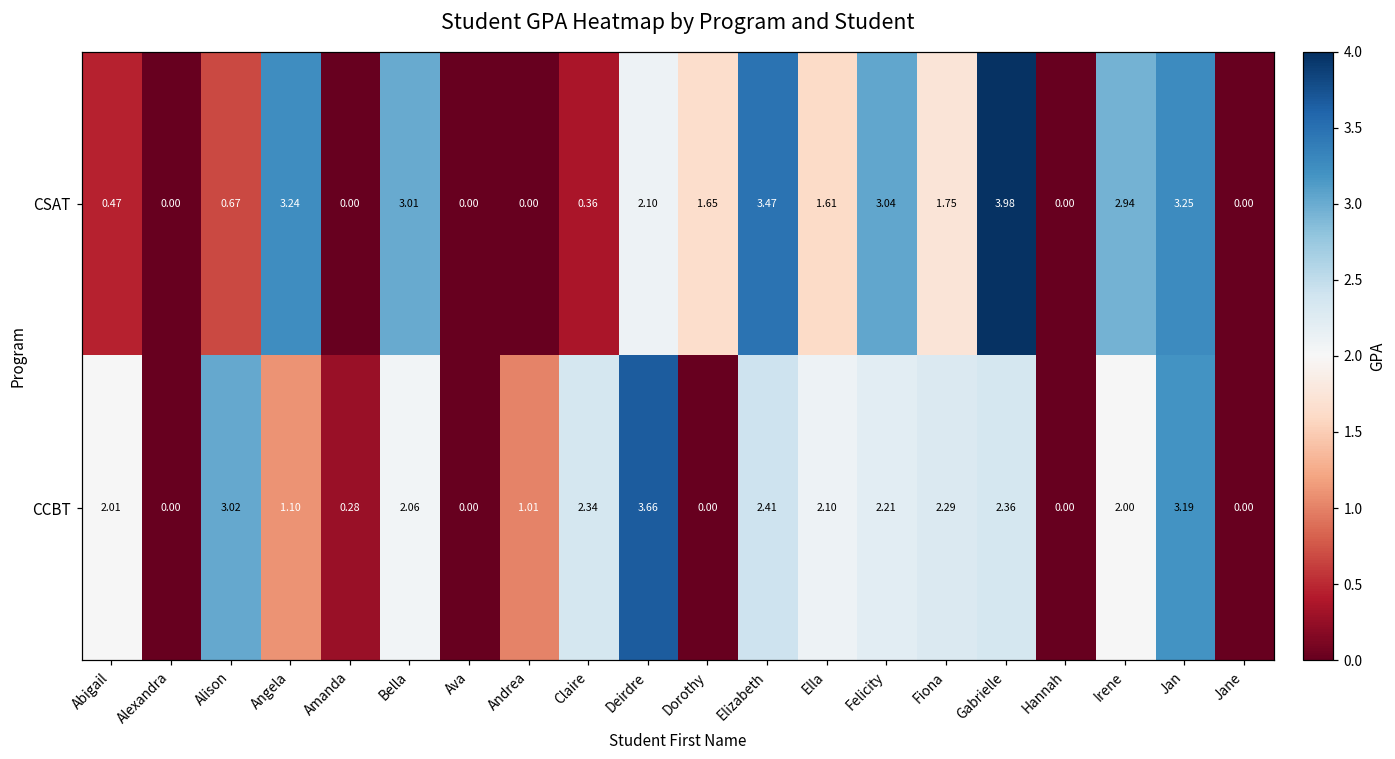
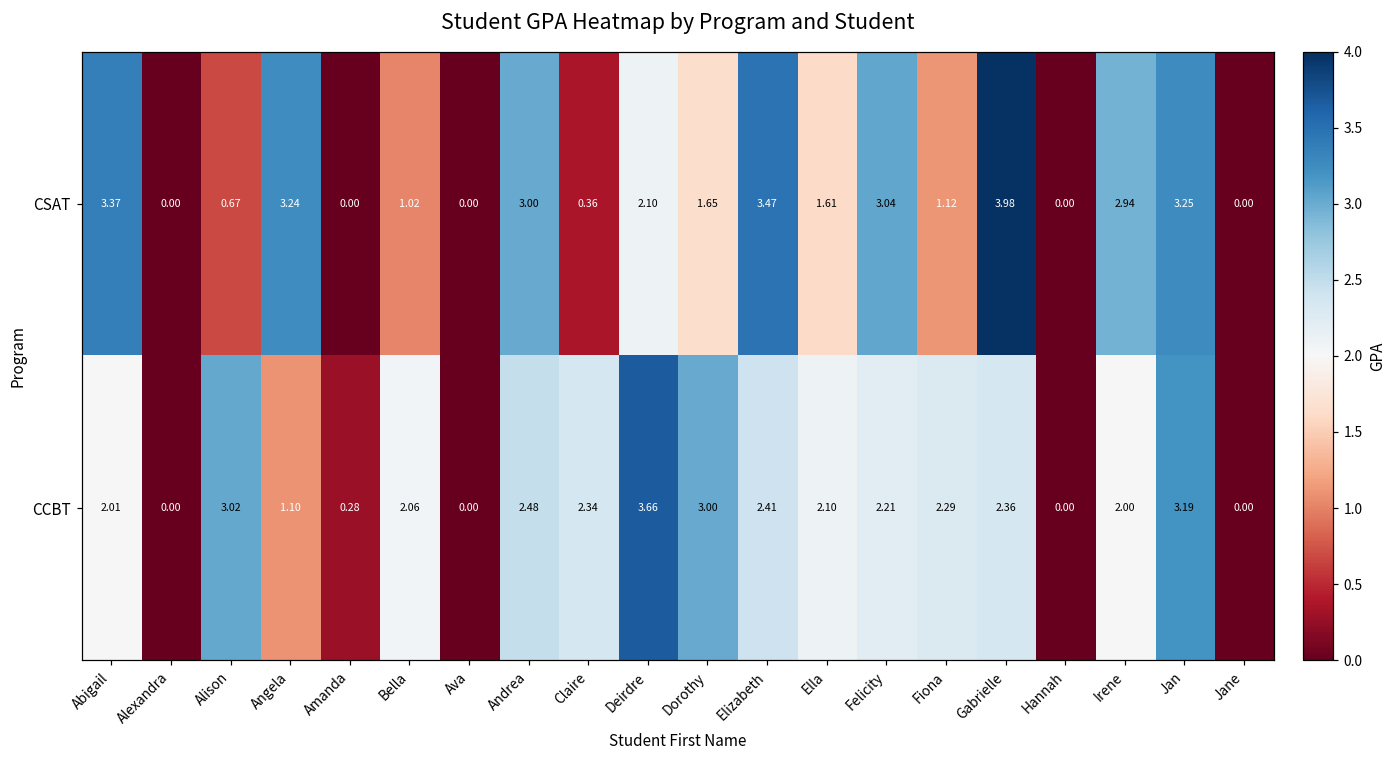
  {
    "CSAT": {
-     "Abigail": 0.47,
+     "Abigail": 3.37,
      "Alexandra": 0.00,
      "Alison": 0.67,
      "Angela": 3.24,
      "Amanda": 0.00,
-     "Bella": 3.01,
+     "Bella": 1.02,
      "Ava": 0.00,
-     "Andrea": 0.00,
+     "Andrea": 3.00,
      "Claire": 0.36,
      "Deirdre": 2.10,
      "Dorothy": 1.65,
      "Elizabeth": 3.47,
      "Ella": 1.61,
      "Felicity": 3.04,
-     "Fiona": 1.75,
+     "Fiona": 1.12,
      "Gabrielle": 3.98,
      "Hannah": 0.00,
      "Irene": 2.94,
      "Jan": 3.25,
      "Jane": 0.00
    },
    "CCBT": {
      "Abigail": 2.01,
      "Alexandra": 0.00,
      "Alison": 3.02,
      "Angela": 1.10,
      "Amanda": 0.28,
      "Bella": 2.06,
      "Ava": 0.00,
-     "Andrea": 1.01,
+     "Andrea": 2.48,
      "Claire": 2.34,
      "Deirdre": 3.66,
-     "Dorothy": 0.00,
+     "Dorothy": 3.00,
      "Elizabeth": 2.41,
      "Ella": 2.10,
      "Felicity": 2.21,
      "Fiona": 2.29,
      "Gabrielle": 2.36,
      "Hannah": 0.00,
      "Irene": 2.00,
      "Jan": 3.19,
      "Jane": 0.00
    }
  }
